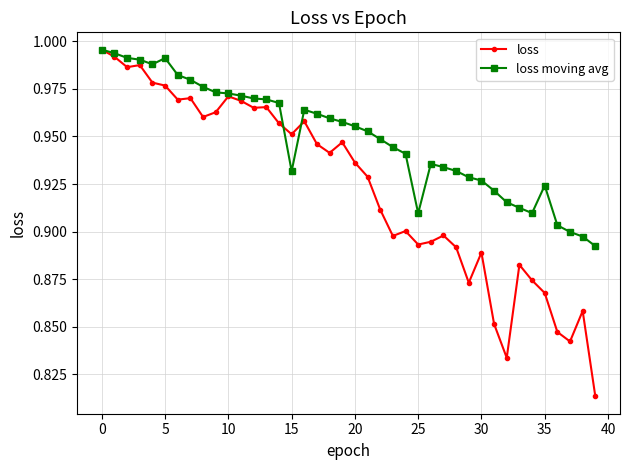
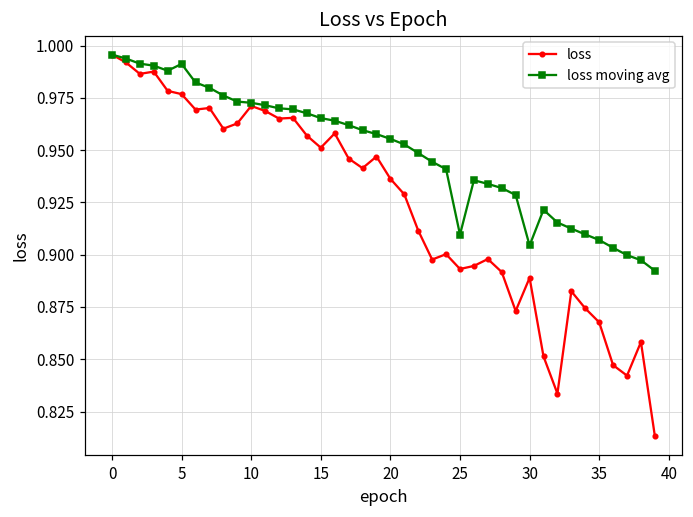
  {
    "loss": {
      "5": 0.977,
      "10": 0.971,
      "15": 0.951,
      "20": 0.936,
      "25": 0.893,
      "30": 0.889,
      "35": 0.868
    },
    "loss moving avg": {
      "5": 0.991,
      "10": 0.973,
-     "15": 0.932,
+     "15": 0.965,
      "20": 0.955,
      "25": 0.910,
-     "30": 0.927,
-     "35": 0.924
+     "30": 0.904,
+     "35": 0.907
    }
  }
